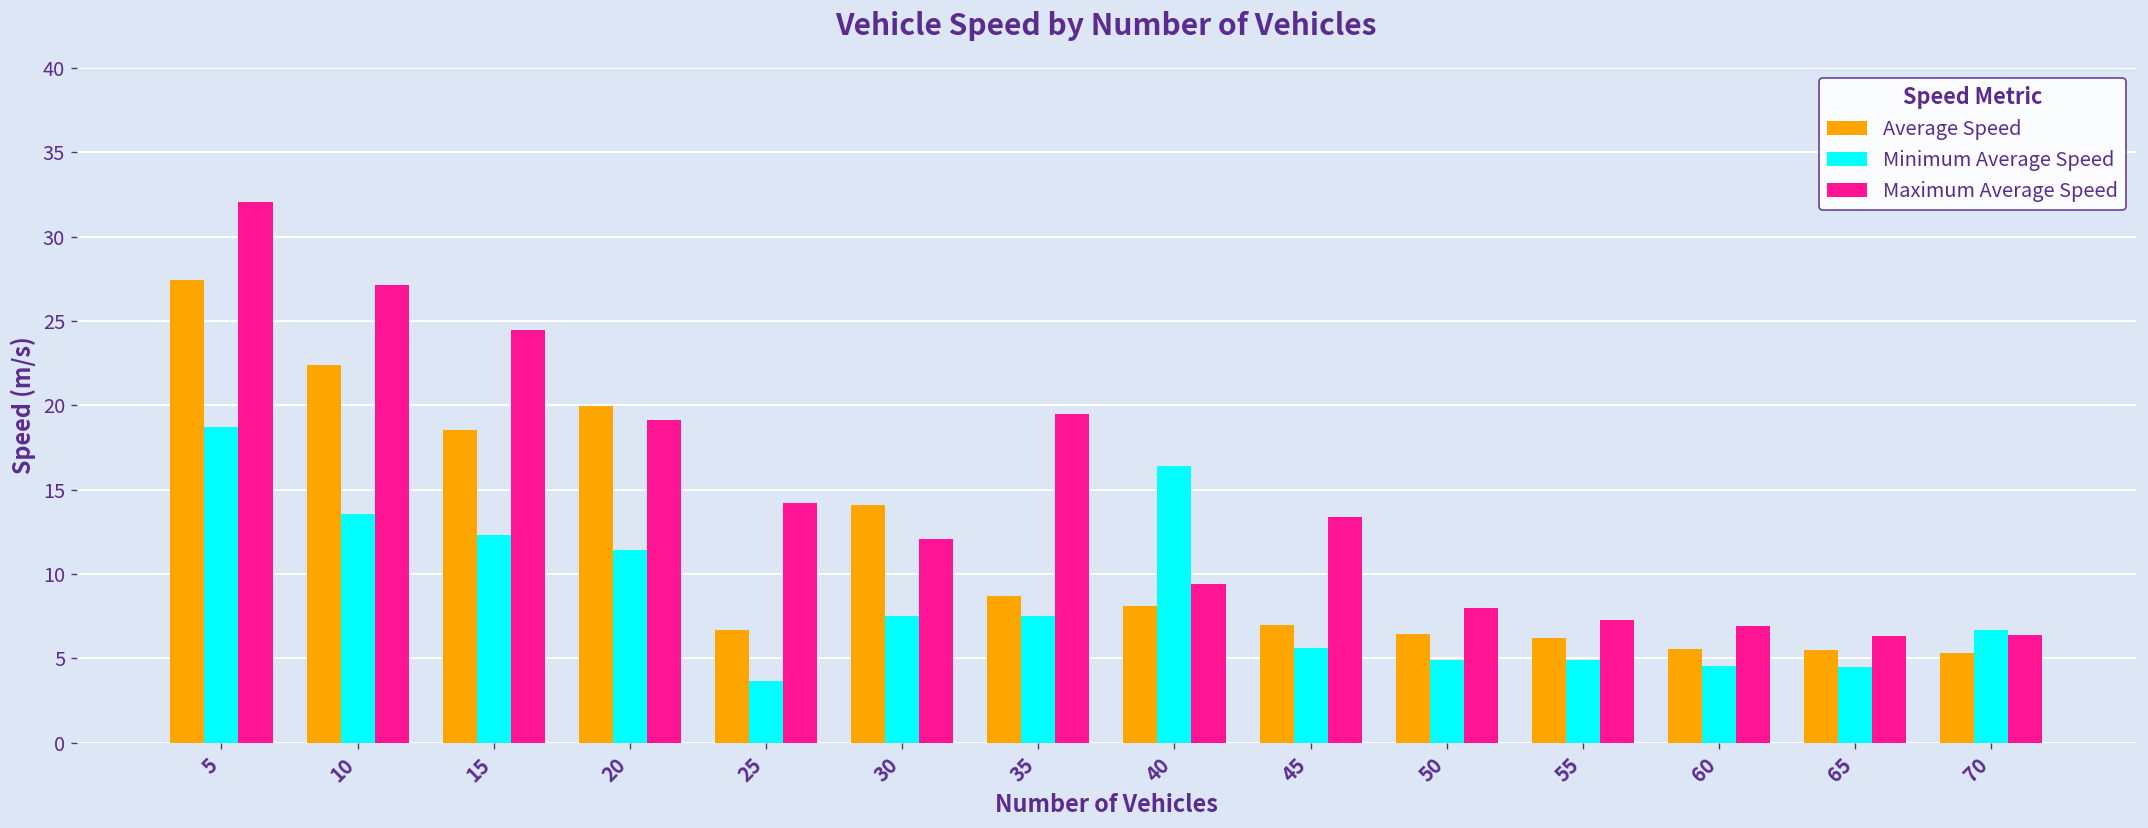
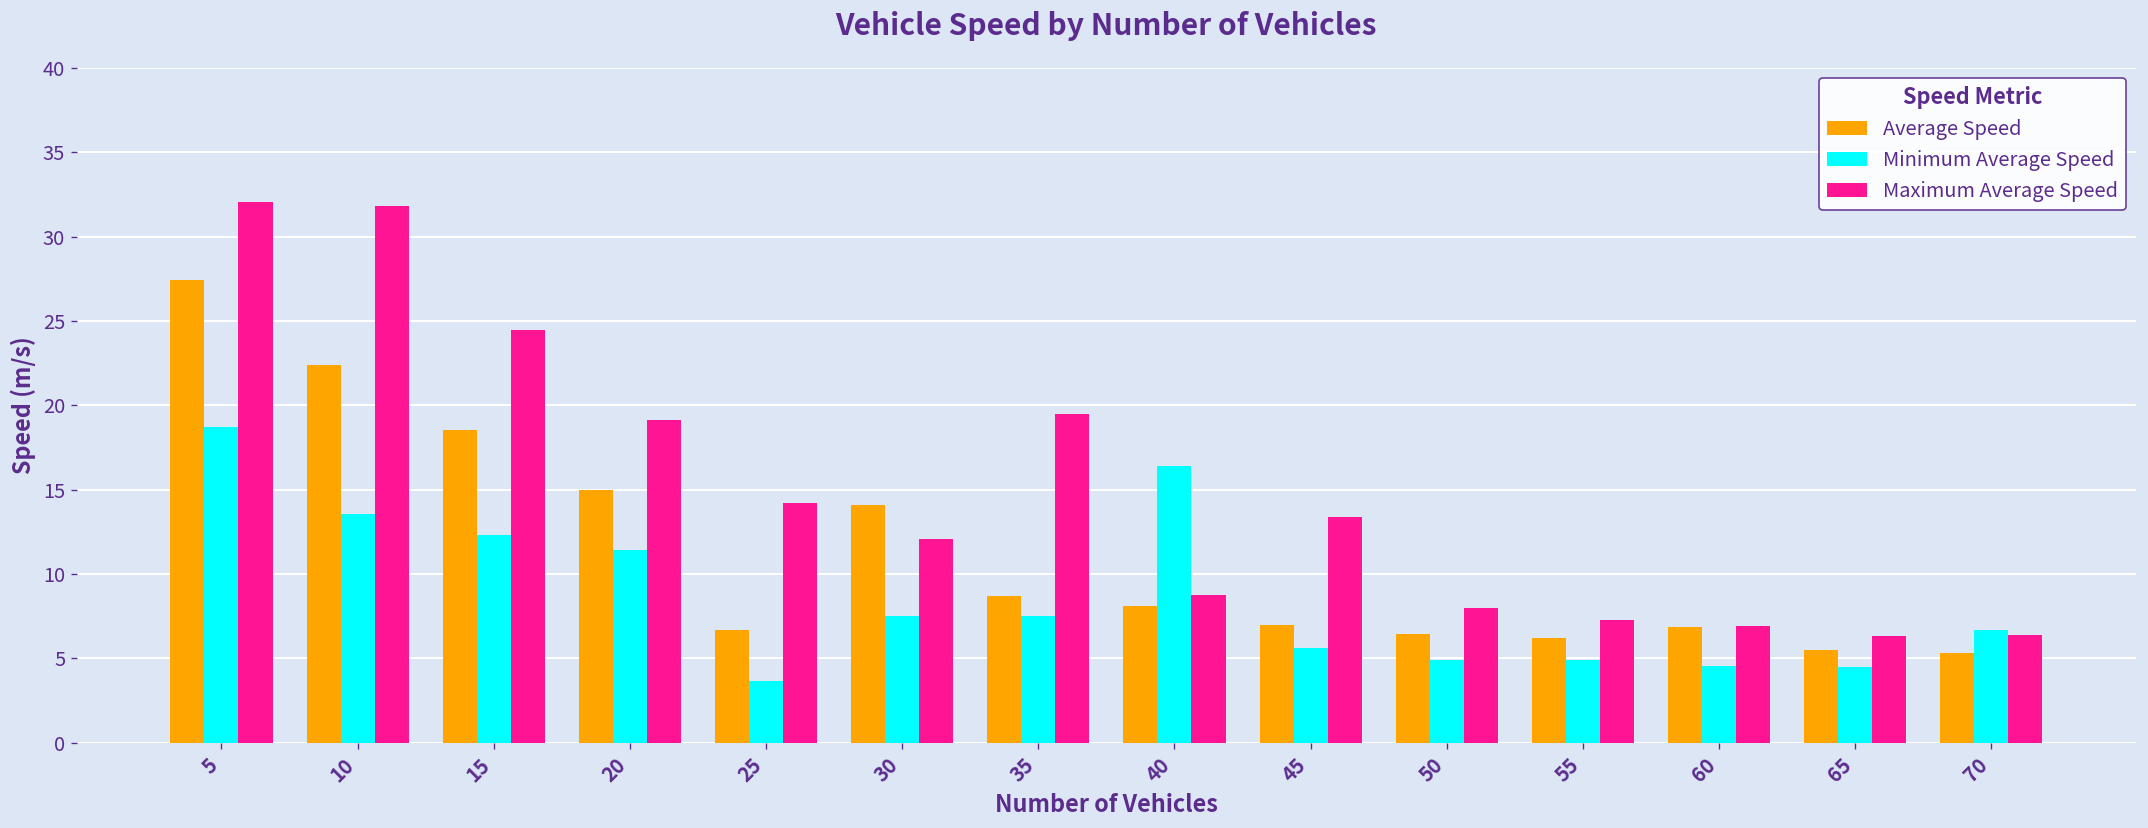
  {
    "Average Speed": {
      "5": 27.5,
      "10": 22.4,
      "15": 18.6,
-     "20": 20.0,
+     "20": 15.0,
      "25": 6.7,
      "30": 14.1,
      "35": 8.7,
      "40": 8.1,
      "45": 7.0,
      "50": 6.5,
      "55": 6.2,
-     "60": 5.6,
+     "60": 6.9,
      "65": 5.5,
      "70": 5.3
    },
    "Minimum Average Speed": {
      "5": 18.7,
      "10": 13.5,
      "15": 12.3,
      "20": 11.4,
      "25": 3.7,
      "30": 7.5,
      "35": 7.5,
      "40": 16.4,
      "45": 5.6,
      "50": 4.9,
      "55": 4.9,
      "60": 4.5,
      "65": 4.5,
      "70": 6.7
    },
    "Maximum Average Speed": {
      "5": 32.1,
-     "10": 27.2,
+     "10": 31.8,
      "15": 24.5,
      "20": 19.1,
      "25": 14.2,
      "30": 12.1,
      "35": 19.5,
-     "40": 9.4,
+     "40": 8.8,
      "45": 13.4,
      "50": 8.0,
      "55": 7.3,
      "60": 6.9,
      "65": 6.4,
      "70": 6.4
    }
  }
